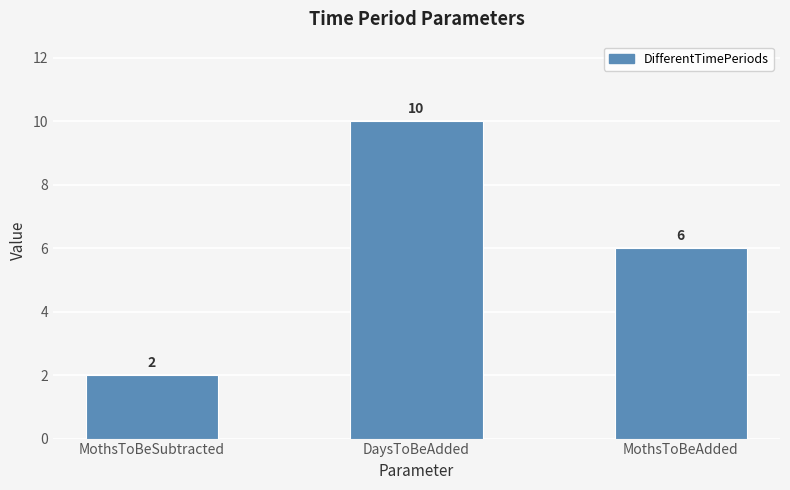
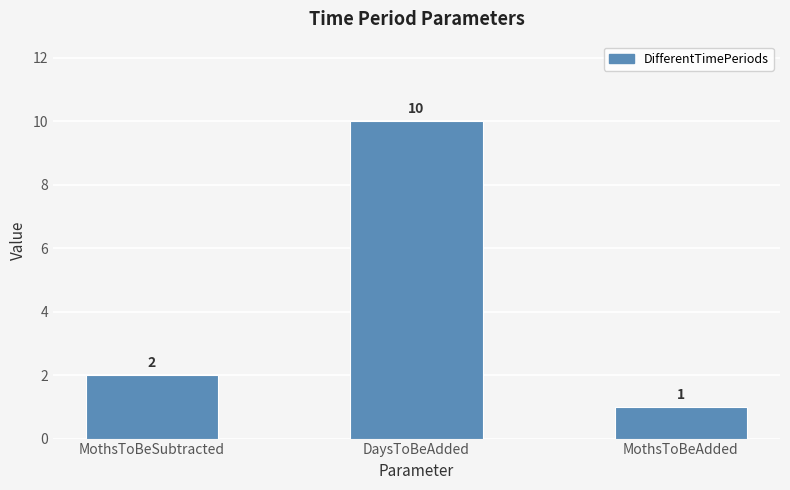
  {
    "MothsToBeSubtracted": 2,
    "DaysToBeAdded": 10,
-   "MothsToBeAdded": 6
+   "MothsToBeAdded": 1
  }
